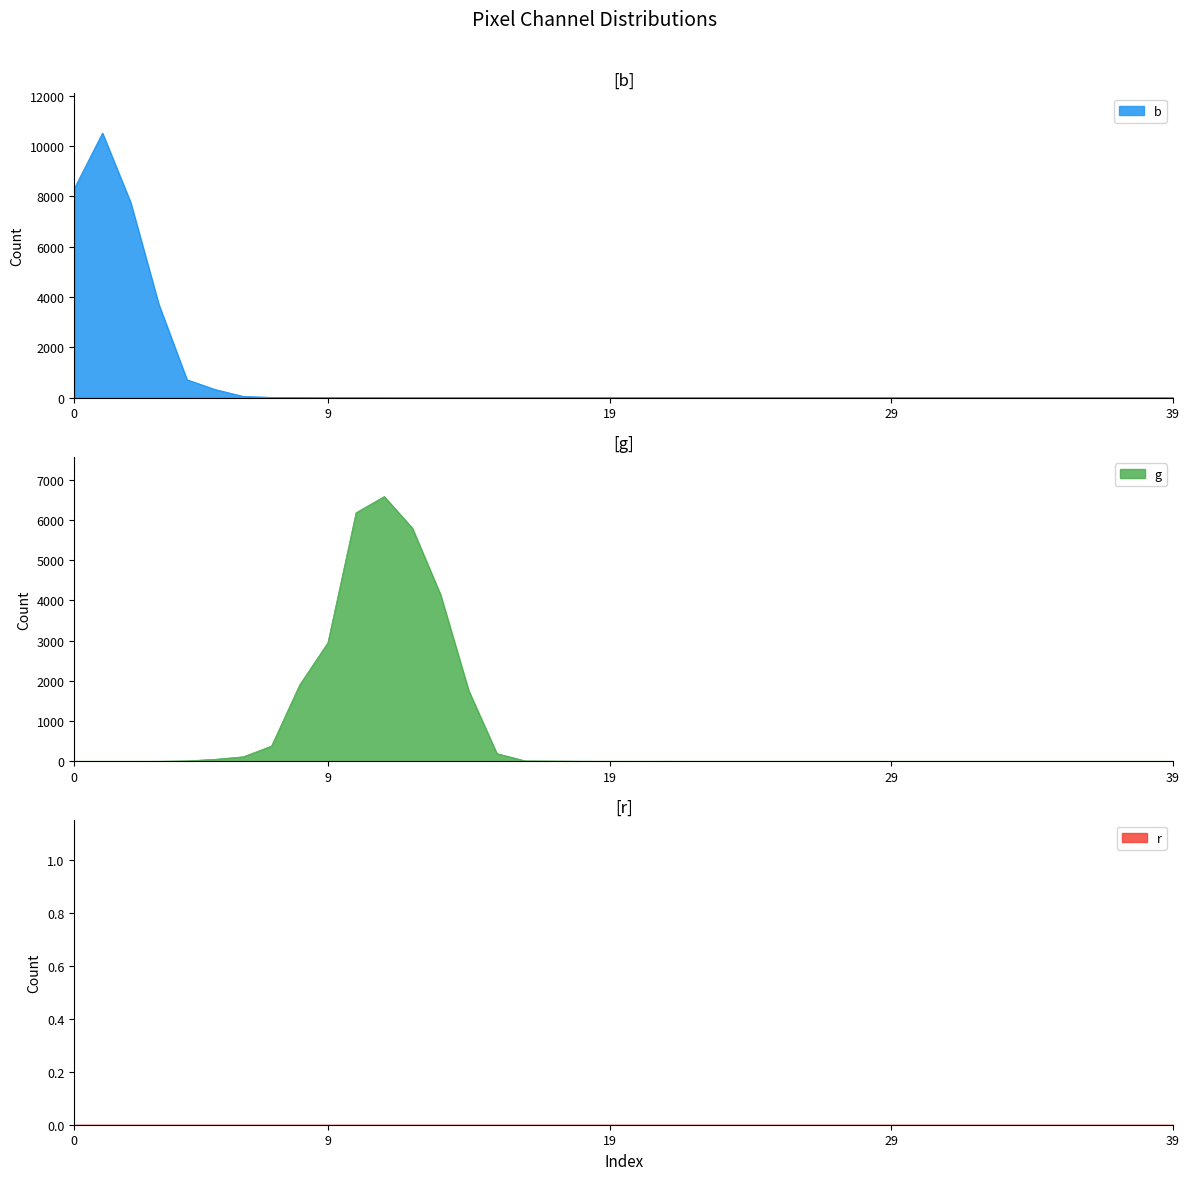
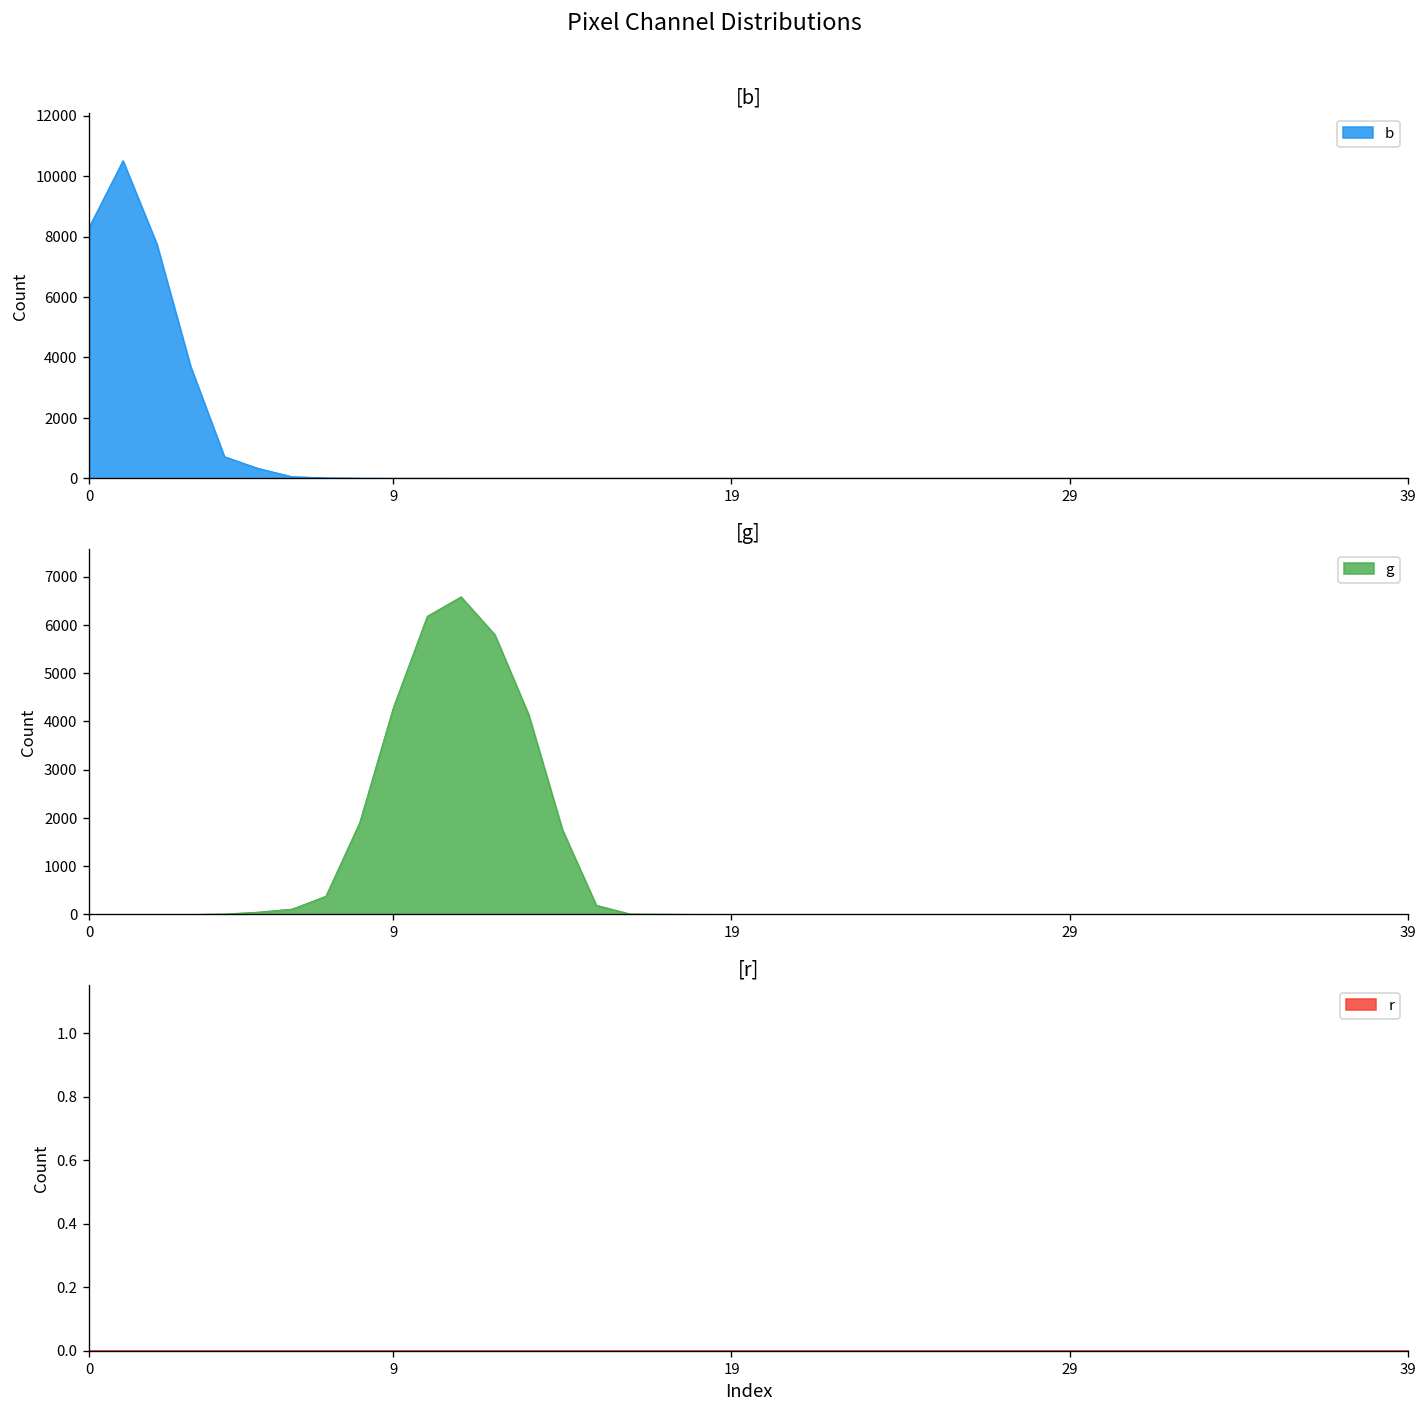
  {
    "[b]": {
      "0": 8300,
      "9": 0,
      "19": 0,
      "29": 0,
      "39": 0
    },
    "[g]": {
      "0": 0,
-     "9": 2900,
+     "9": 4300,
      "19": 0,
      "29": 0,
      "39": 0
    },
    "[r]": {
      "0": 0.00,
      "9": 0.00,
      "19": 0.00,
      "29": 0.00,
      "39": 0.00
    }
  }
